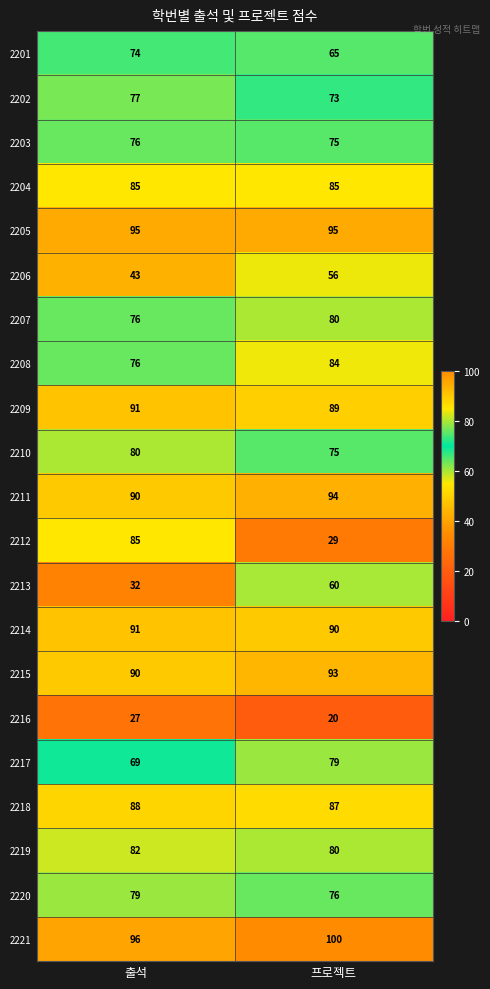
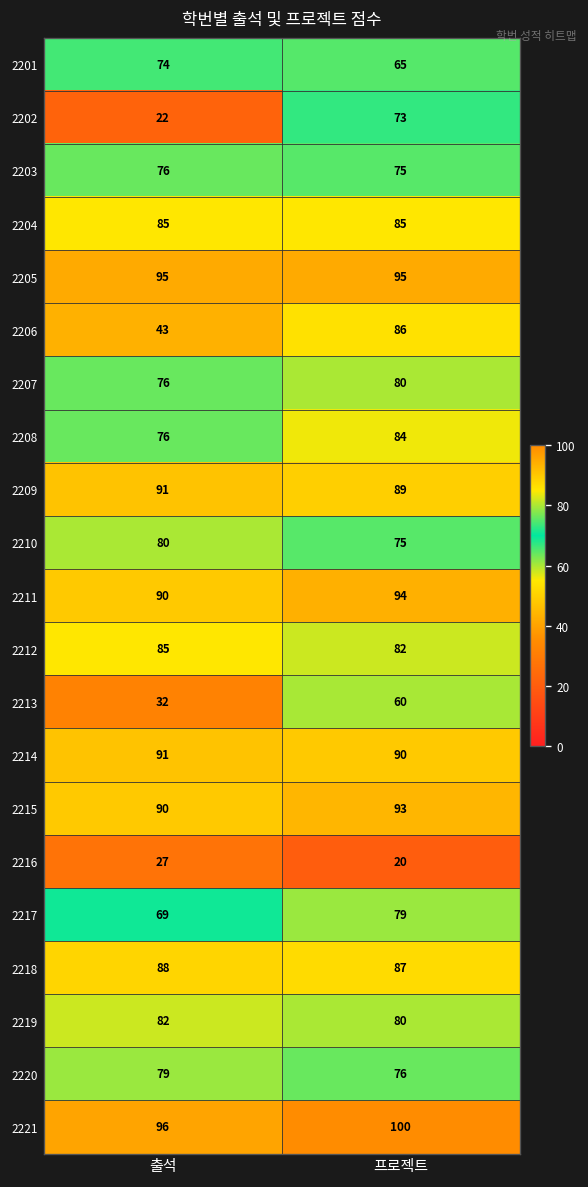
  {
    "2201": {
      "출석": 74,
      "프로젝트": 65
    },
    "2202": {
-     "출석": 77,
+     "출석": 22,
      "프로젝트": 73
    },
    "2203": {
      "출석": 76,
      "프로젝트": 75
    },
    "2204": {
      "출석": 85,
      "프로젝트": 85
    },
    "2205": {
      "출석": 95,
      "프로젝트": 95
    },
    "2206": {
      "출석": 43,
-     "프로젝트": 56
+     "프로젝트": 86
    },
    "2207": {
      "출석": 76,
      "프로젝트": 80
    },
    "2208": {
      "출석": 76,
      "프로젝트": 84
    },
    "2209": {
      "출석": 91,
      "프로젝트": 89
    },
    "2210": {
      "출석": 80,
      "프로젝트": 75
    },
    "2211": {
      "출석": 90,
      "프로젝트": 94
    },
    "2212": {
      "출석": 85,
-     "프로젝트": 29
+     "프로젝트": 82
    },
    "2213": {
      "출석": 32,
      "프로젝트": 60
    },
    "2214": {
      "출석": 91,
      "프로젝트": 90
    },
    "2215": {
      "출석": 90,
      "프로젝트": 93
    },
    "2216": {
      "출석": 27,
      "프로젝트": 20
    },
    "2217": {
      "출석": 69,
      "프로젝트": 79
    },
    "2218": {
      "출석": 88,
      "프로젝트": 87
    },
    "2219": {
      "출석": 82,
      "프로젝트": 80
    },
    "2220": {
      "출석": 79,
      "프로젝트": 76
    },
    "2221": {
      "출석": 96,
      "프로젝트": 100
    }
  }
